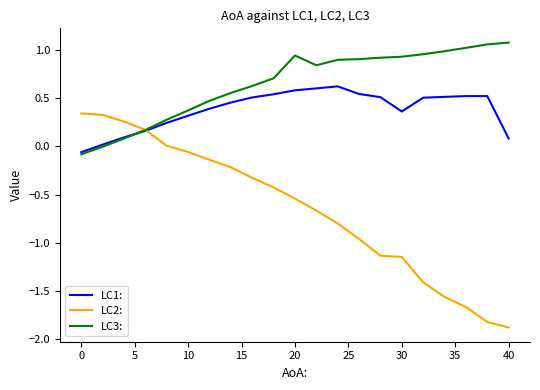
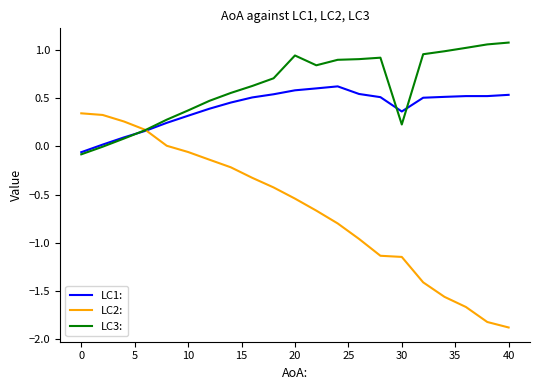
  {
    "LC1:": {
      "10": 0.3,
      "20": 0.6,
      "30": 0.4,
-     "40": 0.1
+     "40": 0.5
    },
    "LC2:": {
      "0": 0.3,
      "10": -0.1,
      "20": -0.5,
      "30": -1.1,
      "40": -1.9
    },
    "LC3:": {
      "10": 0.4,
      "20": 0.9,
-     "30": 0.9,
+     "30": 0.2,
      "40": 1.1
    }
  }
